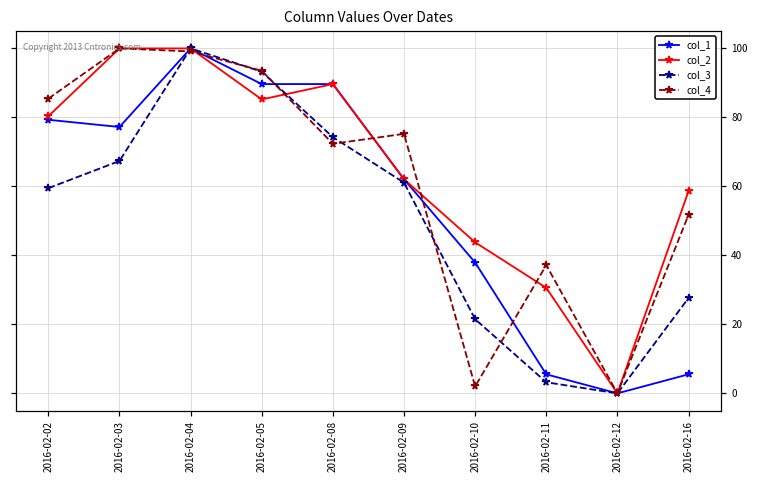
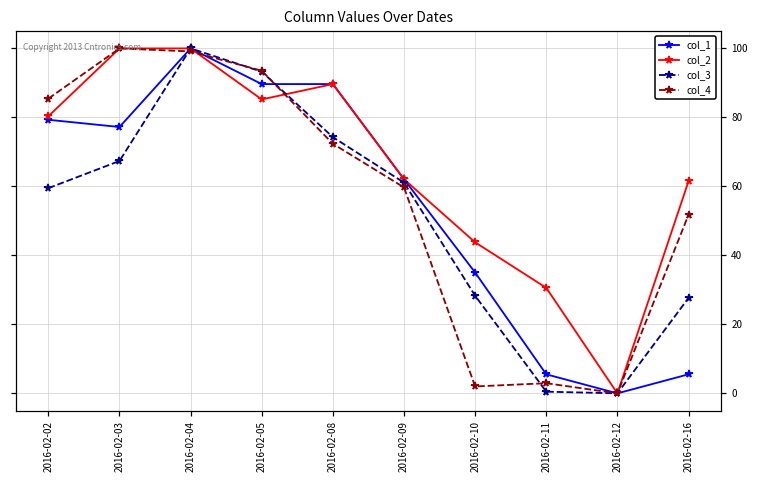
  {
    "col_1": {
      "2016-02-02": 79,
      "2016-02-03": 77,
      "2016-02-05": 90,
-     "2016-02-10": 38,
+     "2016-02-10": 35,
      "2016-02-11": 6,
      "2016-02-16": 6
    },
    "col_2": {
      "2016-02-02": 80,
      "2016-02-05": 85,
      "2016-02-10": 44,
      "2016-02-11": 31,
-     "2016-02-16": 59
+     "2016-02-16": 61
    },
    "col_3": {
      "2016-02-02": 59,
      "2016-02-03": 67,
      "2016-02-08": 74,
      "2016-02-09": 61,
-     "2016-02-10": 22,
-     "2016-02-11": 3,
+     "2016-02-10": 28,
+     "2016-02-11": 0,
      "2016-02-16": 28
    },
    "col_4": {
      "2016-02-02": 85,
      "2016-02-04": 99,
      "2016-02-08": 72,
-     "2016-02-09": 75,
+     "2016-02-09": 60,
      "2016-02-10": 2,
-     "2016-02-11": 37,
+     "2016-02-11": 3,
      "2016-02-16": 52
    }
  }
